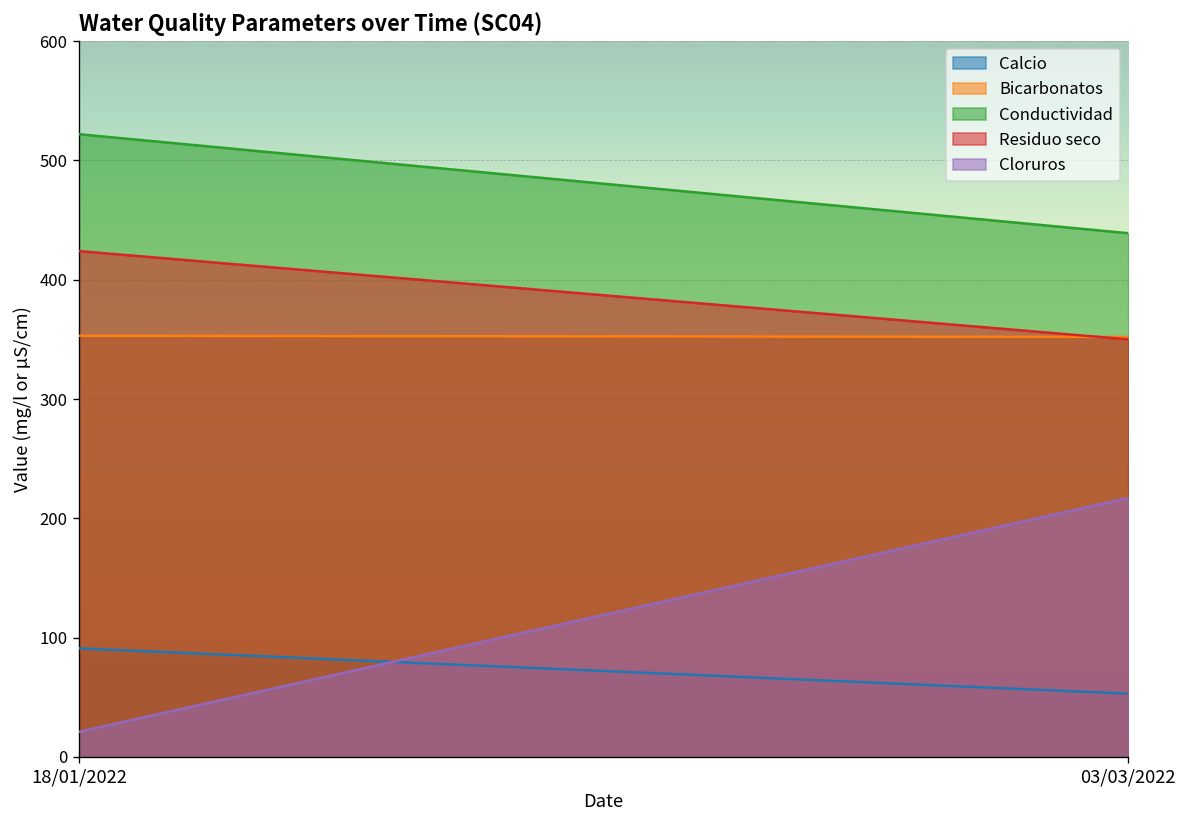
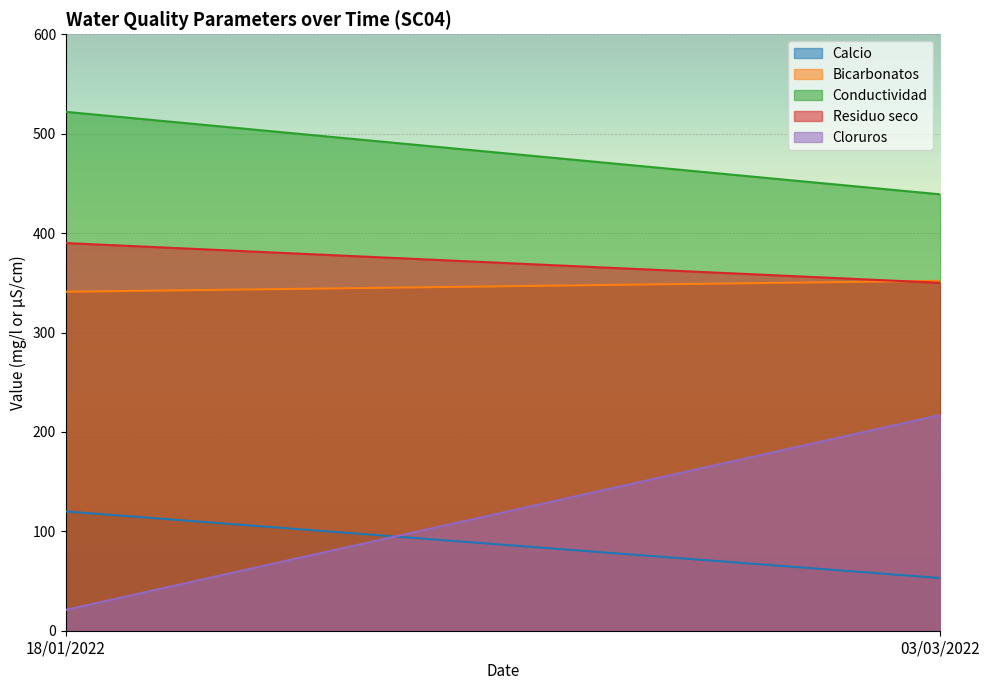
  {
    "Calcio": {
-     "18/01/2022": 90,
+     "18/01/2022": 120,
      "03/03/2022": 50
    },
    "Bicarbonatos": {
-     "18/01/2022": 350
+     "18/01/2022": 340
    },
    "Conductividad": {
      "18/01/2022": 520,
      "03/03/2022": 440
    },
    "Residuo seco": {
-     "18/01/2022": 420
+     "18/01/2022": 390
    },
    "Cloruros": {
      "18/01/2022": 20,
      "03/03/2022": 220
    }
  }
